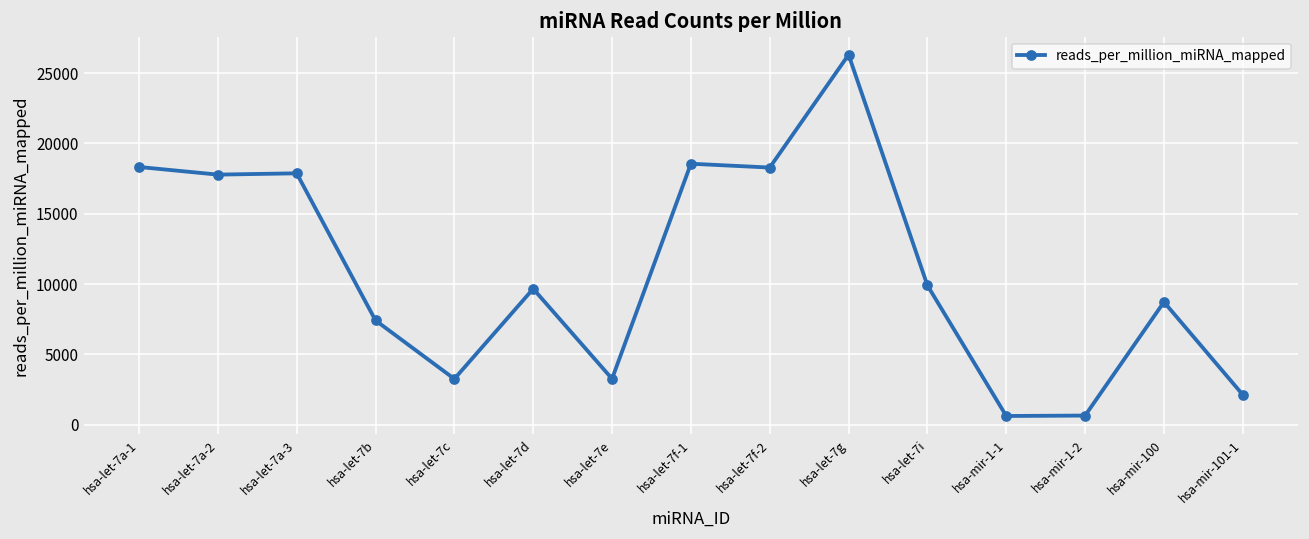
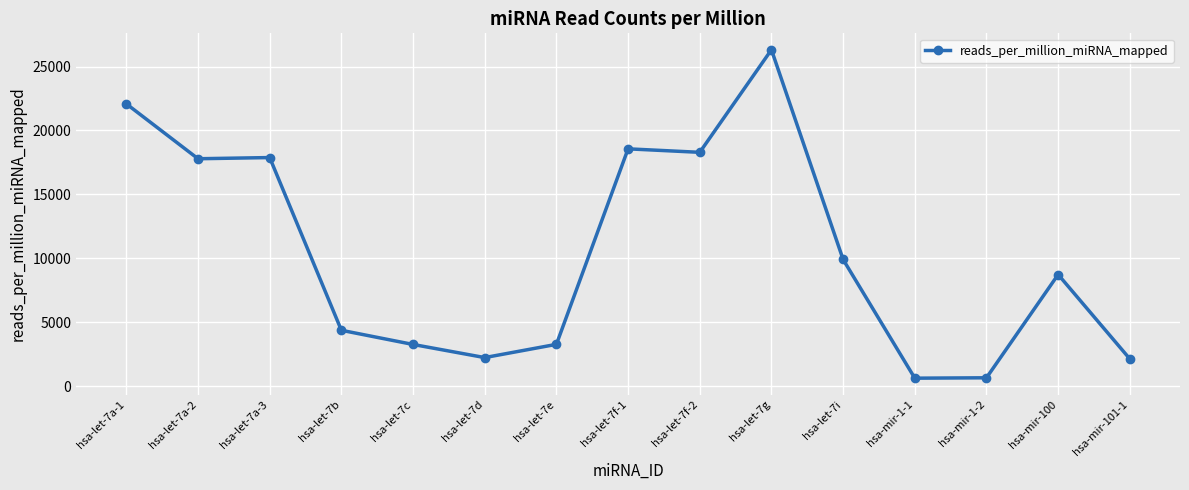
  {
-   "hsa-let-7a-1": 18300,
+   "hsa-let-7a-1": 22100,
    "hsa-let-7a-2": 17800,
    "hsa-let-7a-3": 17900,
-   "hsa-let-7b": 7400,
+   "hsa-let-7b": 4400,
    "hsa-let-7c": 3300,
-   "hsa-let-7d": 9700,
+   "hsa-let-7d": 2200,
    "hsa-let-7e": 3300,
    "hsa-let-7f-1": 18600,
    "hsa-let-7f-2": 18300,
    "hsa-let-7g": 26300,
    "hsa-let-7i": 9900,
    "hsa-mir-1-1": 600,
    "hsa-mir-1-2": 600,
    "hsa-mir-100": 8700,
    "hsa-mir-101-1": 2100
  }
